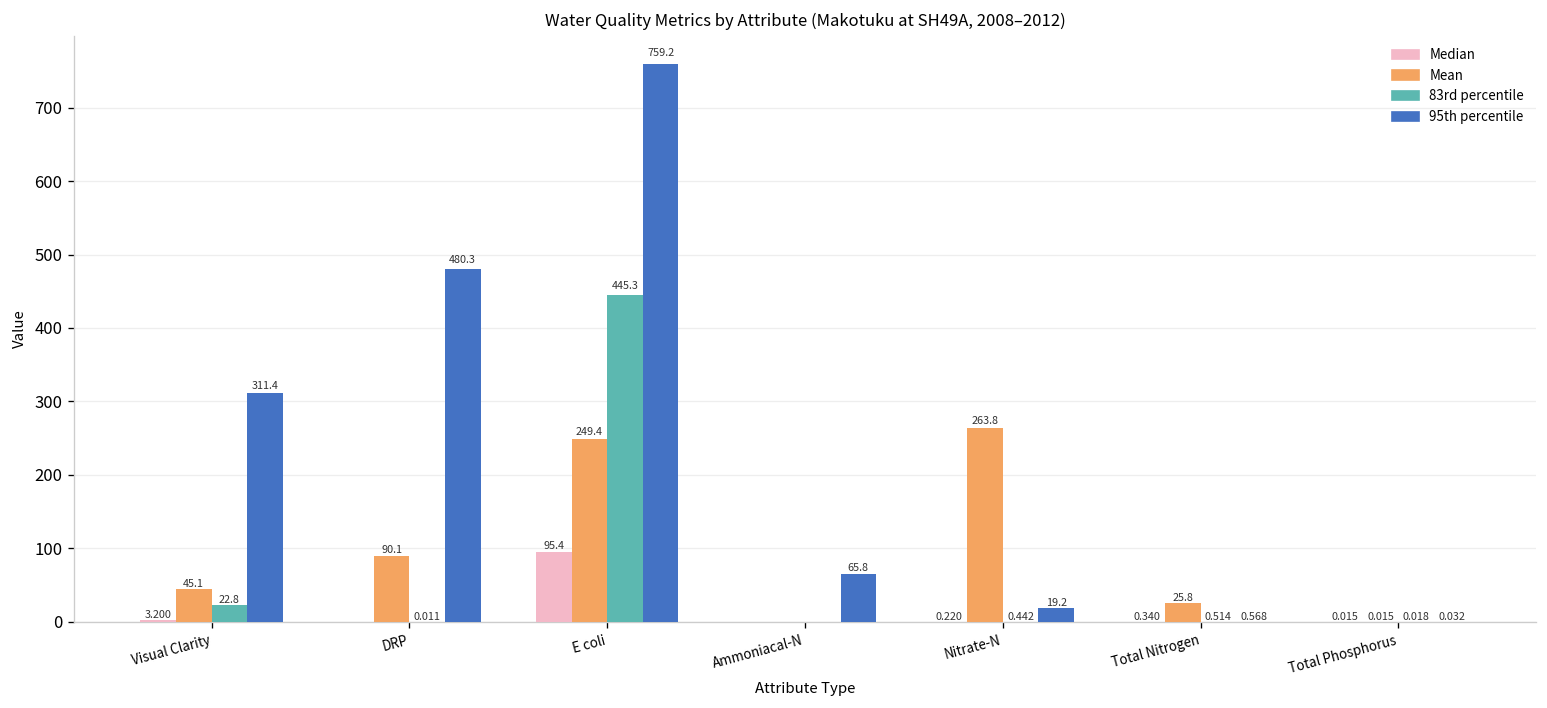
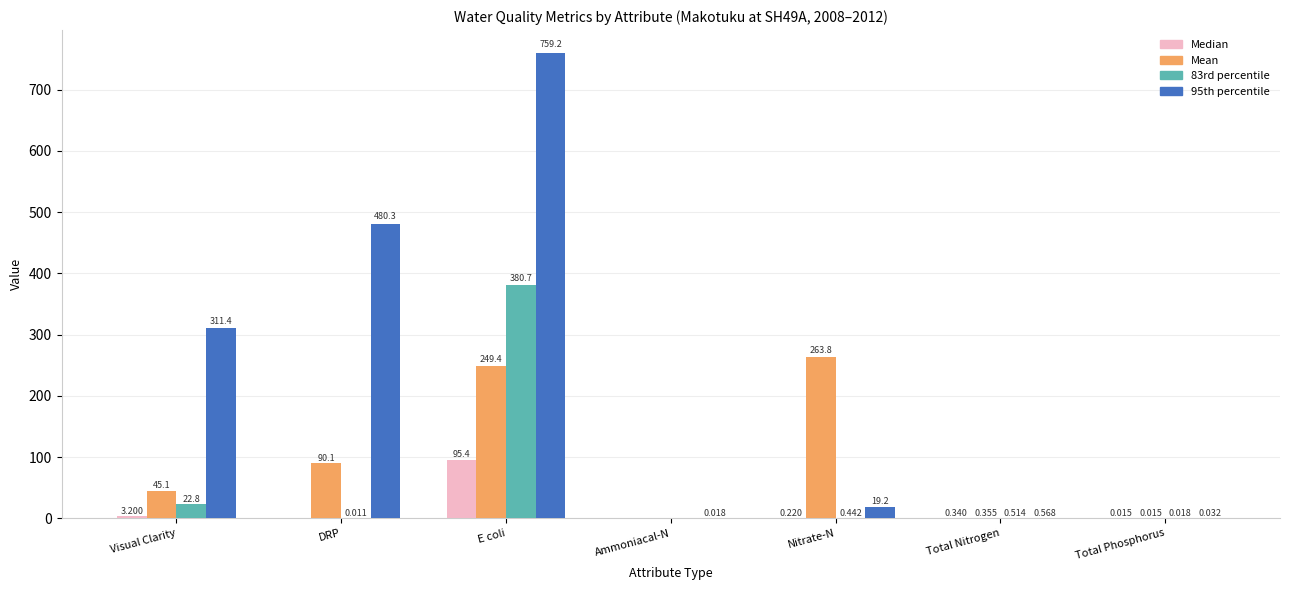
  {
    "Median": {
      "Visual Clarity": 3.200,
      "E coli": 95.4,
      "Nitrate-N": 0.220,
      "Total Nitrogen": 0.340,
      "Total Phosphorus": 0.015
    },
    "Mean": {
      "Visual Clarity": 45.1,
      "DRP": 90.1,
      "E coli": 249.4,
      "Nitrate-N": 263.8,
-     "Total Nitrogen": 25.8,
+     "Total Nitrogen": 0.355,
      "Total Phosphorus": 0.015
    },
    "83rd percentile": {
      "Visual Clarity": 22.8,
      "DRP": 0.011,
-     "E coli": 445.3,
+     "E coli": 380.7,
      "Nitrate-N": 0.442,
      "Total Nitrogen": 0.514,
      "Total Phosphorus": 0.018
    },
    "95th percentile": {
      "Visual Clarity": 311.4,
      "DRP": 480.3,
      "E coli": 759.2,
-     "Ammoniacal-N": 65.8,
+     "Ammoniacal-N": 0.018,
      "Nitrate-N": 19.2,
      "Total Nitrogen": 0.568,
      "Total Phosphorus": 0.032
    }
  }
